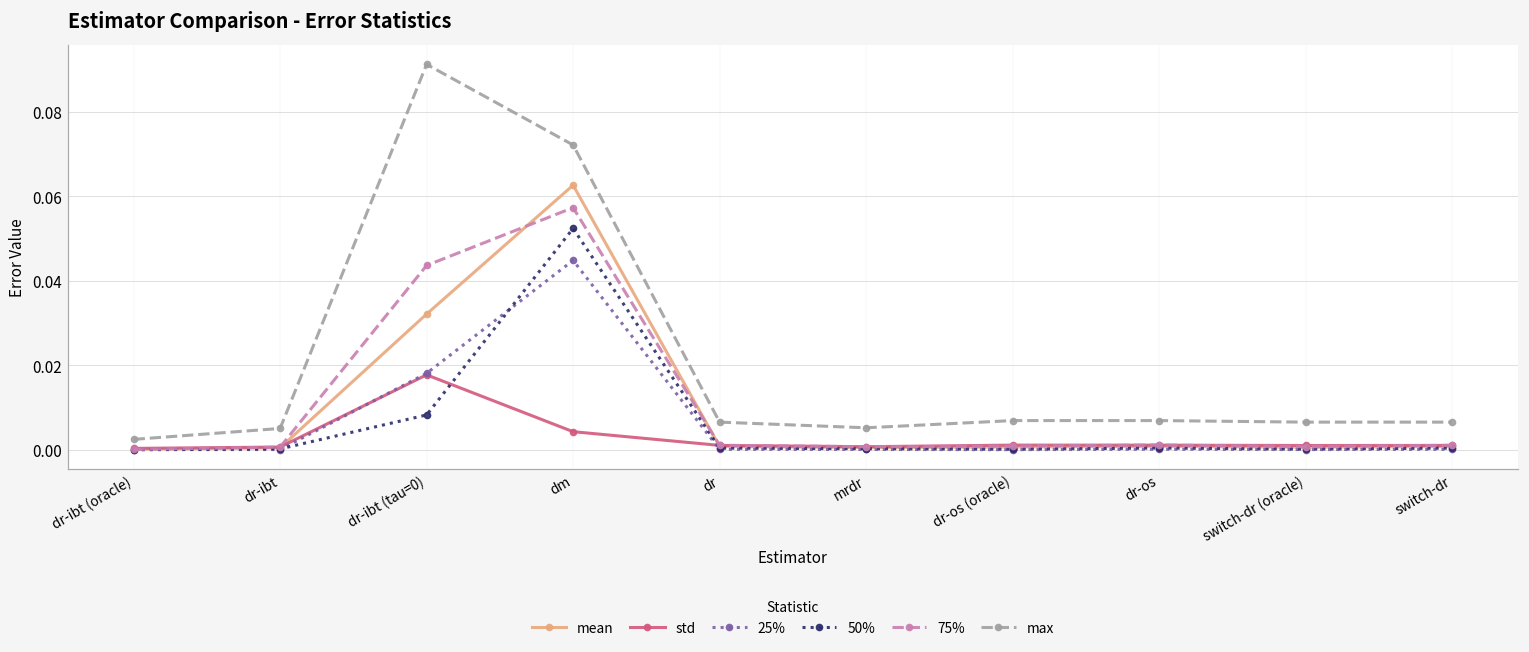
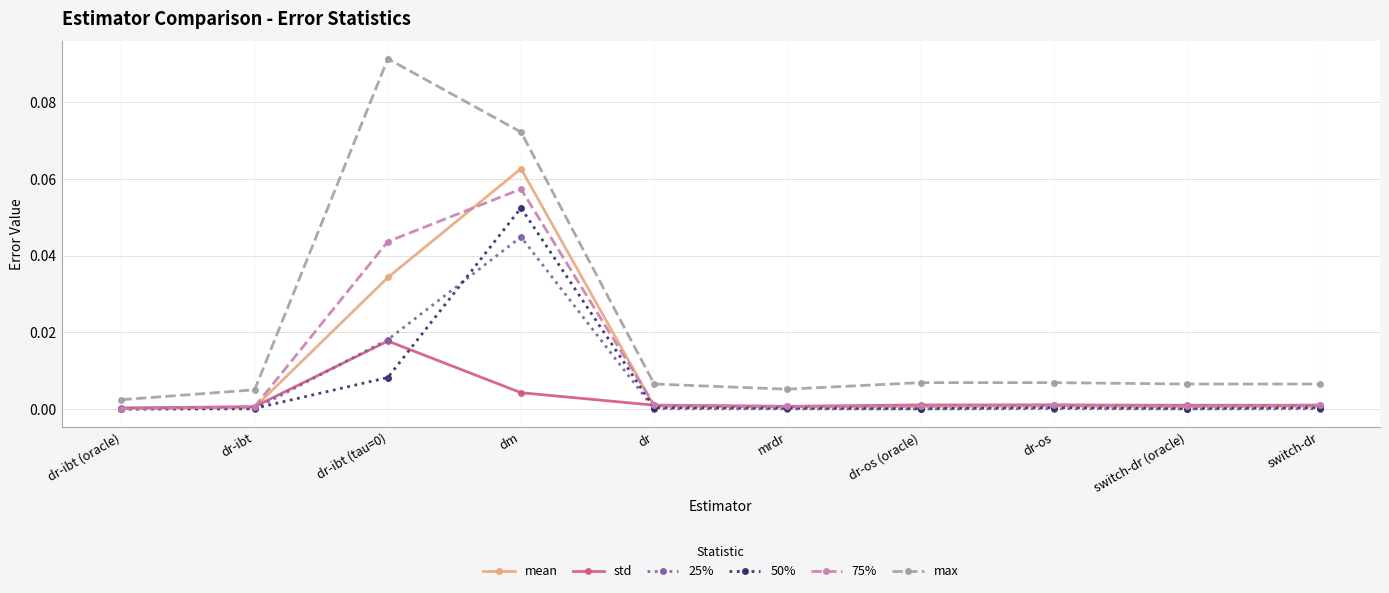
  {
    "mean": {
-     "dr-ibt (tau=0)": 0.032,
+     "dr-ibt (tau=0)": 0.034,
      "dm": 0.063
    },
    "std": {
      "dm": 0.004
    },
    "25%": {
      "dm": 0.045
    },
    "50%": {
      "dr-ibt (tau=0)": 0.008,
      "dm": 0.052
    }
  }
